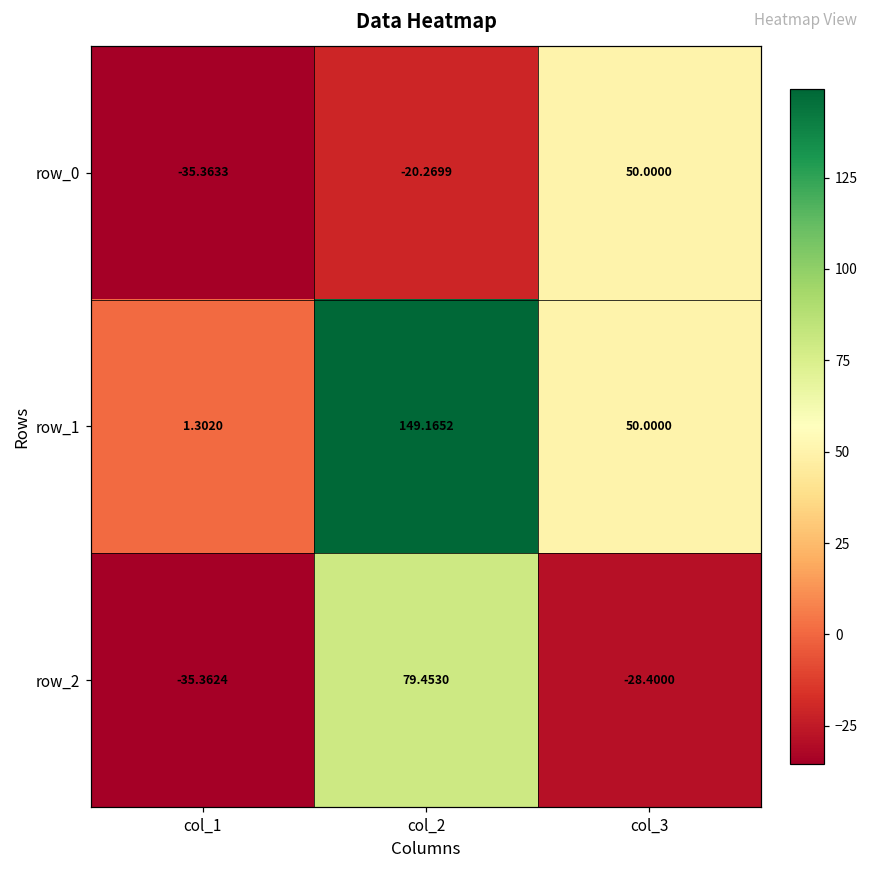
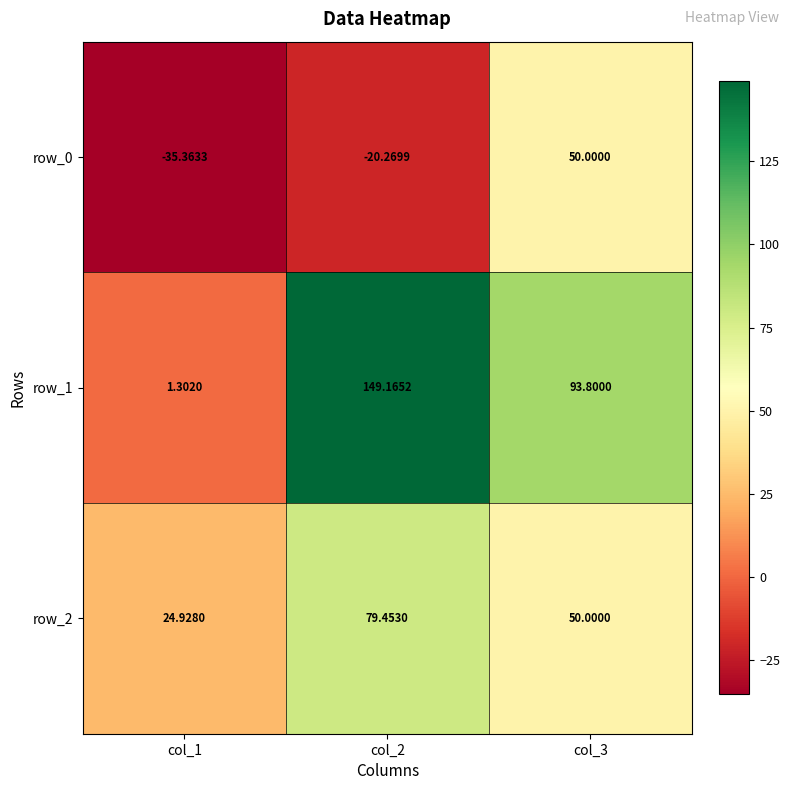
  {
    "row_0": {
      "col_1": -35.3633,
      "col_2": -20.2699,
      "col_3": 50.0000
    },
    "row_1": {
      "col_1": 1.3020,
      "col_2": 149.1652,
-     "col_3": 50.0000
+     "col_3": 93.8000
    },
    "row_2": {
-     "col_1": -35.3624,
+     "col_1": 24.9280,
      "col_2": 79.4530,
-     "col_3": -28.4000
+     "col_3": 50.0000
    }
  }
